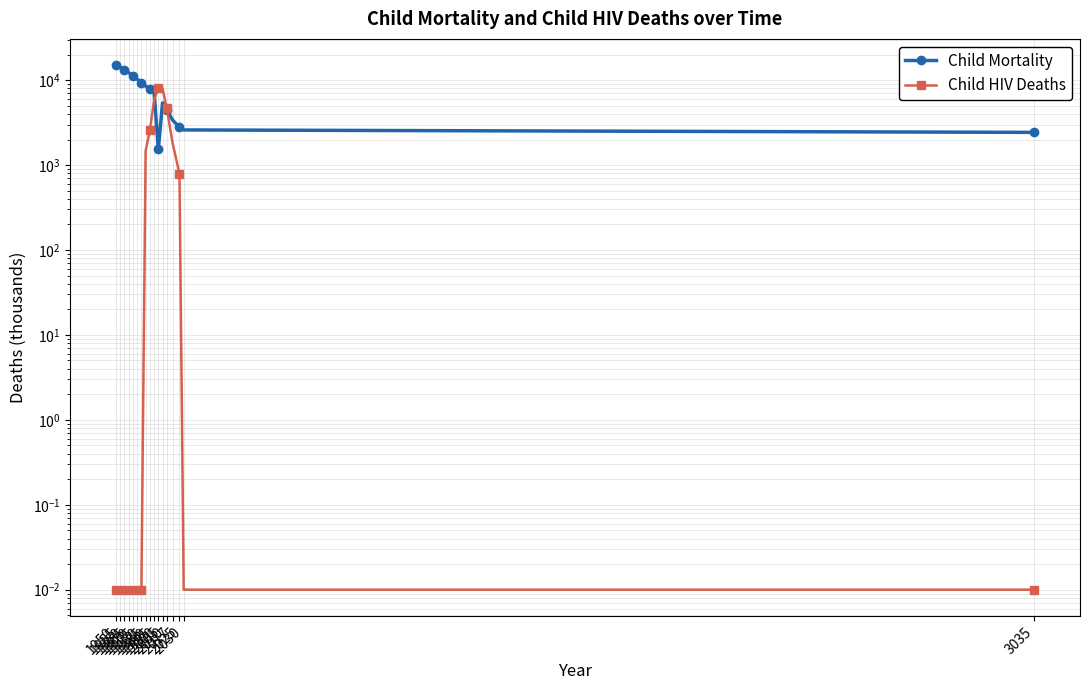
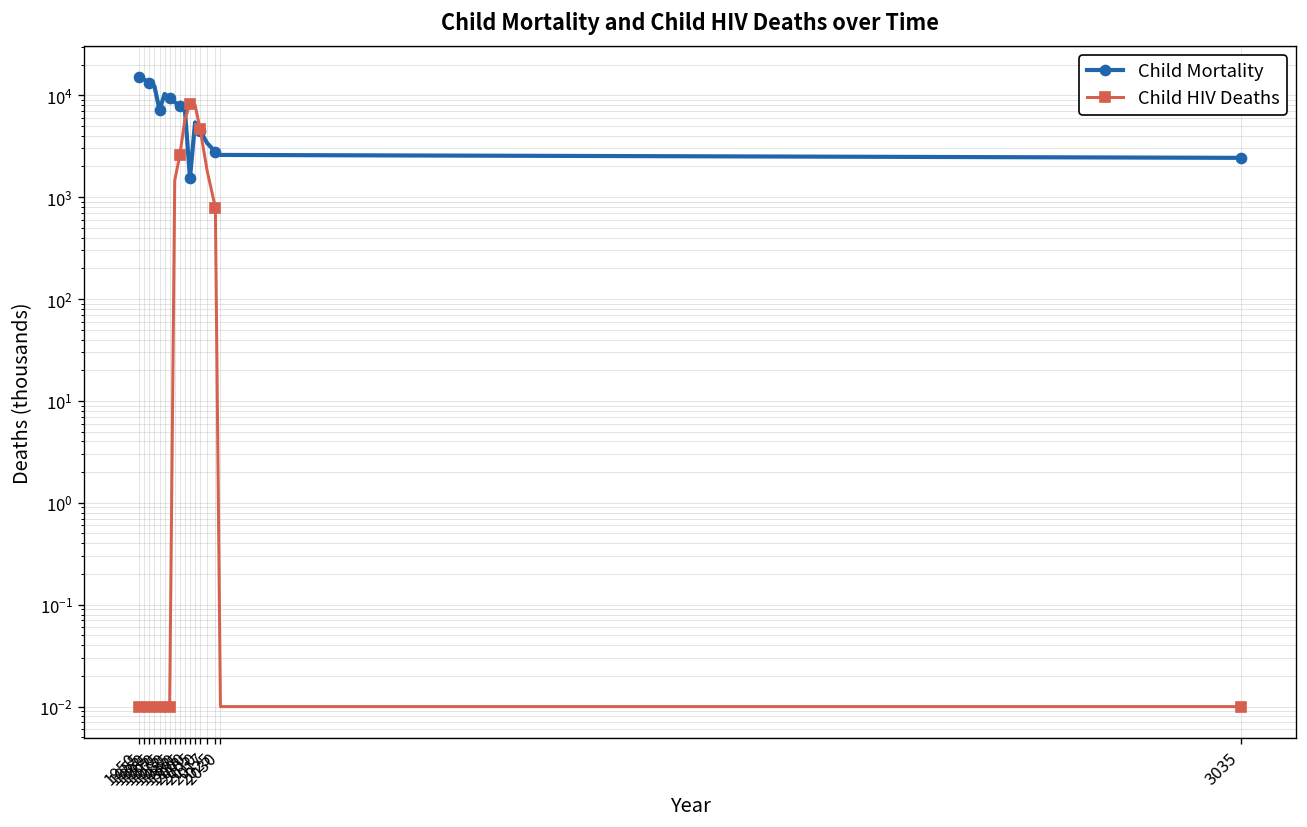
  {
    "Child Mortality": {
      "1950": 15000,
      "1955": 14000,
      "1960": 13000,
      "1965": 12000,
-     "1970": 11000,
+     "1970": 7000,
      "1975": 10000,
      "1980": 9000,
      "1985": 9000,
      "1990": 8000,
      "1995": 7000,
      "2000": 1500,
      "2005": 5000,
      "2017": 3400,
      "2025": 2800,
      "2030": 2600,
      "3035": 2400
    },
    "Child HIV Deaths": {
      "1950": 0.010,
      "1955": 0.010,
      "1960": 0.010,
      "1965": 0.010,
      "1970": 0.010,
      "1975": 0.010,
      "1980": 0.010,
      "1985": 1500,
      "1990": 2600,
      "1995": 6000,
      "2000": 8000,
      "2005": 8000,
      "2017": 1800,
      "2025": 800,
      "2030": 0.010,
      "3035": 0.010
    }
  }
